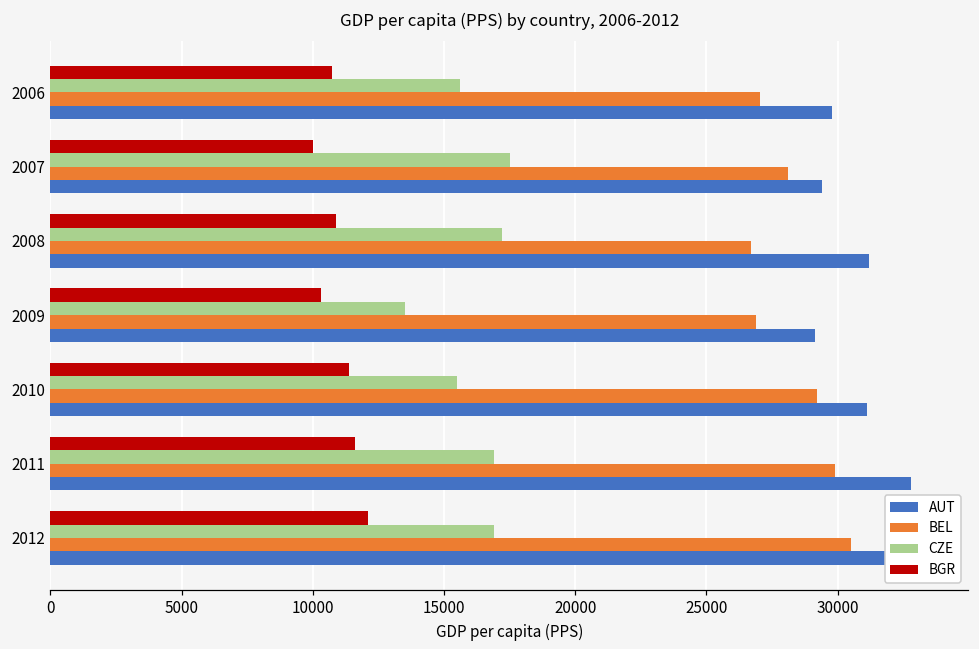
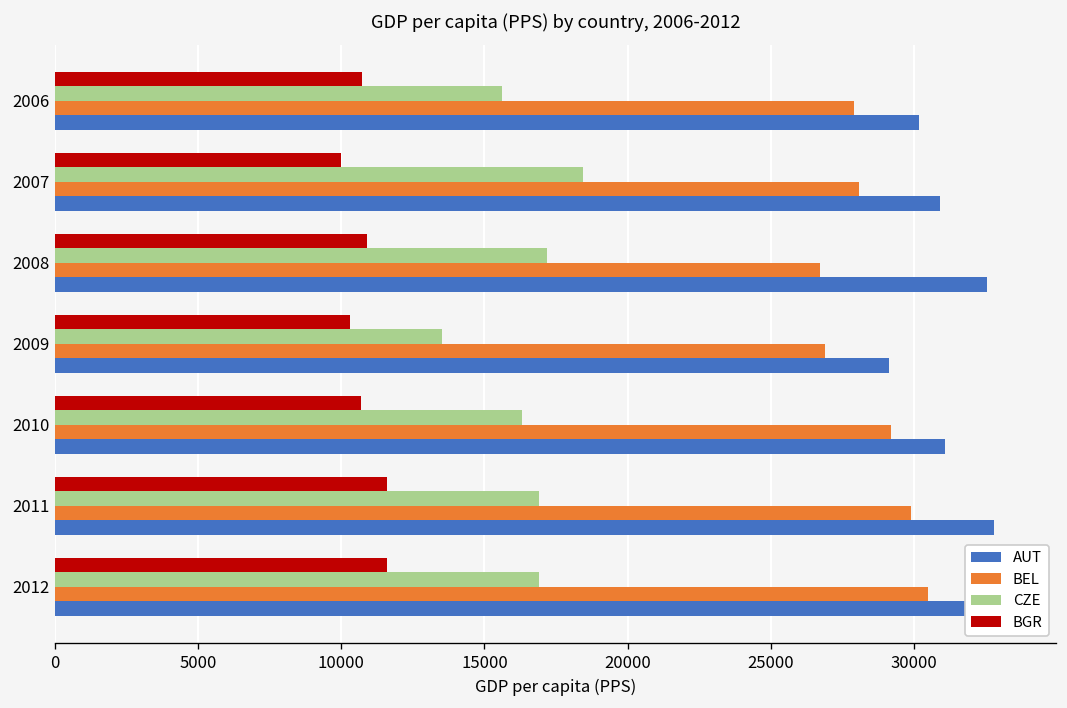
  {
    "AUT": {
-     "2006": 29800,
-     "2007": 29400,
-     "2008": 31200,
+     "2006": 30200,
+     "2007": 30900,
+     "2008": 32500,
      "2009": 29100,
      "2010": 31100,
      "2011": 32800
    },
    "BEL": {
-     "2006": 27000,
+     "2006": 27900,
      "2007": 28100,
      "2008": 26700,
      "2009": 26900,
      "2010": 29200,
      "2011": 29900,
      "2012": 30500
    },
    "CZE": {
      "2006": 15600,
-     "2007": 17500,
+     "2007": 18400,
      "2008": 17200,
      "2009": 13500,
-     "2010": 15500,
+     "2010": 16300,
      "2011": 16900,
      "2012": 16900
    },
    "BGR": {
      "2006": 10700,
      "2007": 10000,
      "2008": 10900,
      "2009": 10300,
-     "2010": 11400,
+     "2010": 10700,
      "2011": 11600,
-     "2012": 12100
+     "2012": 11600
    }
  }
